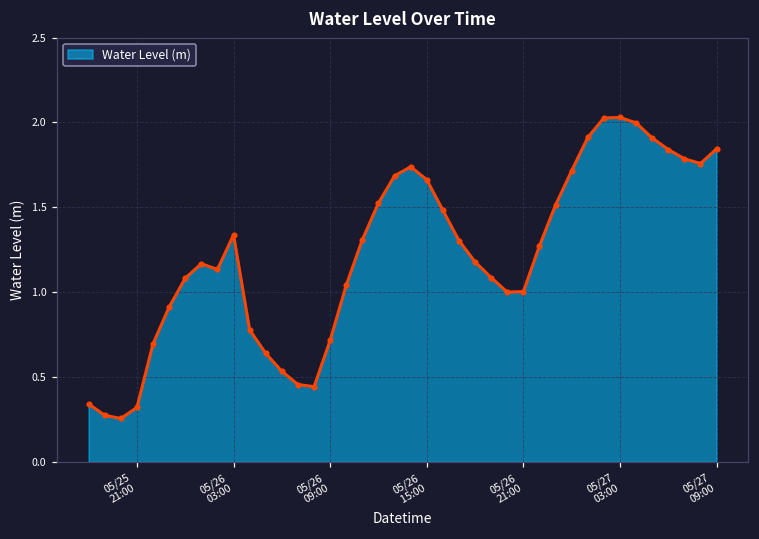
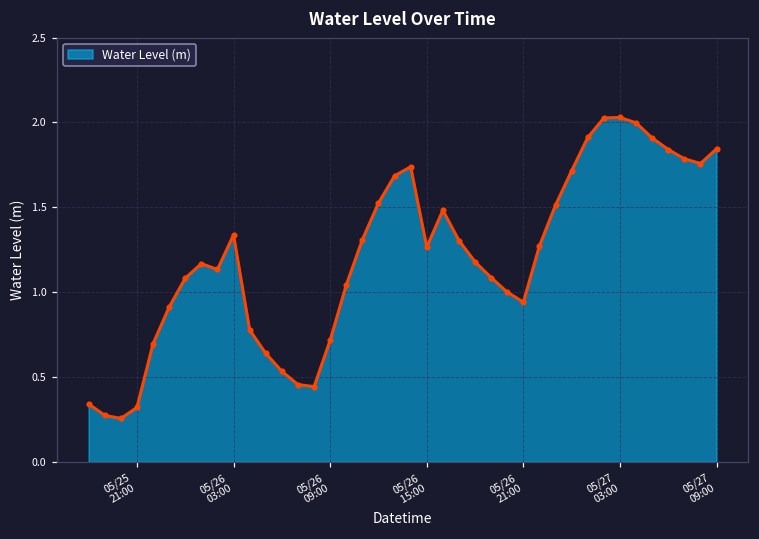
  {
    "05/25 21:00": 0.32,
    "05/26 03:00": 1.34,
    "05/26 09:00": 0.72,
-   "05/26 15:00": 1.66,
-   "05/26 21:00": 1.00,
+   "05/26 15:00": 1.27,
+   "05/26 21:00": 0.94,
    "05/27 03:00": 2.03,
    "05/27 09:00": 1.84
  }
